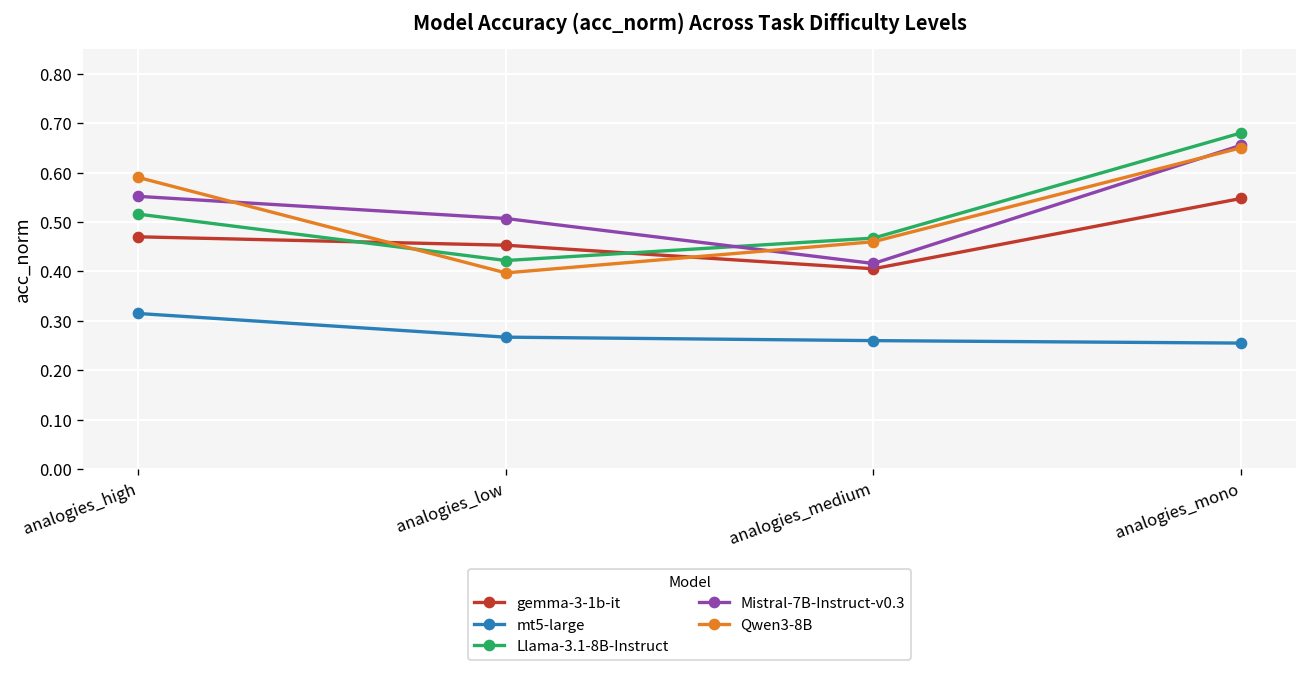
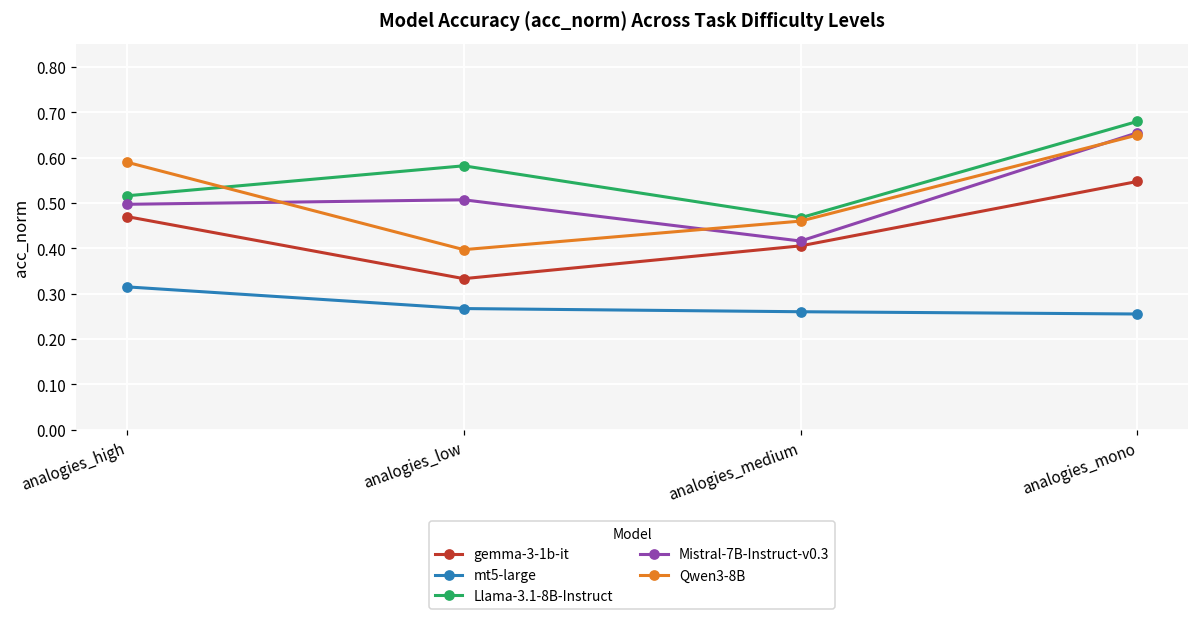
  {
    "gemma-3-1b-it": {
      "analogies_high": 0.47,
-     "analogies_low": 0.45,
+     "analogies_low": 0.33,
      "analogies_medium": 0.41,
      "analogies_mono": 0.55
    },
    "mt5-large": {
      "analogies_high": 0.31,
      "analogies_low": 0.27,
      "analogies_medium": 0.26,
      "analogies_mono": 0.26
    },
    "Llama-3.1-8B-Instruct": {
      "analogies_high": 0.52,
-     "analogies_low": 0.42,
+     "analogies_low": 0.58,
      "analogies_medium": 0.47,
      "analogies_mono": 0.68
    },
    "Mistral-7B-Instruct-v0.3": {
-     "analogies_high": 0.55,
+     "analogies_high": 0.50,
      "analogies_low": 0.51,
      "analogies_medium": 0.42
    },
    "Qwen3-8B": {
      "analogies_high": 0.59,
      "analogies_low": 0.40,
      "analogies_medium": 0.46
    }
  }
